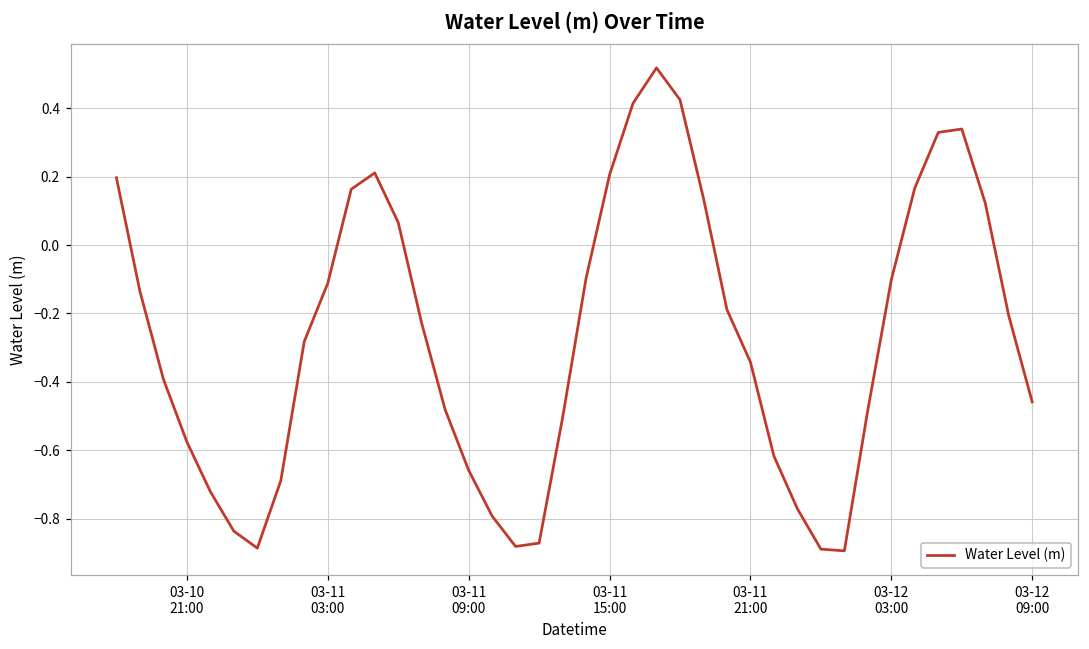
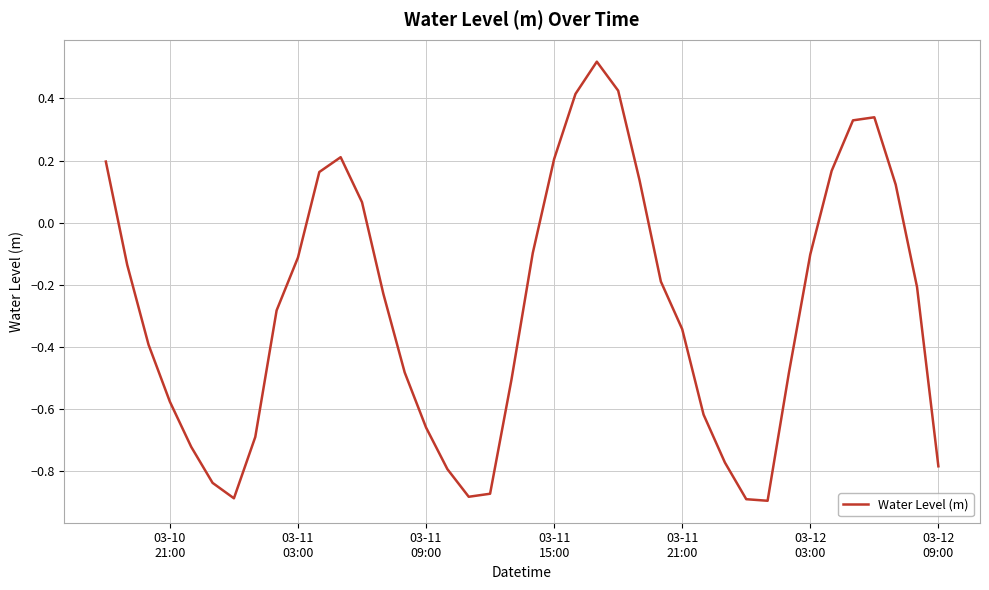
  {
    "03-10 21:00": -0.58,
    "03-11 03:00": -0.11,
    "03-11 09:00": -0.66,
    "03-11 15:00": 0.21,
    "03-11 21:00": -0.34,
    "03-12 03:00": -0.10,
-   "03-12 09:00": -0.46
+   "03-12 09:00": -0.78
  }
